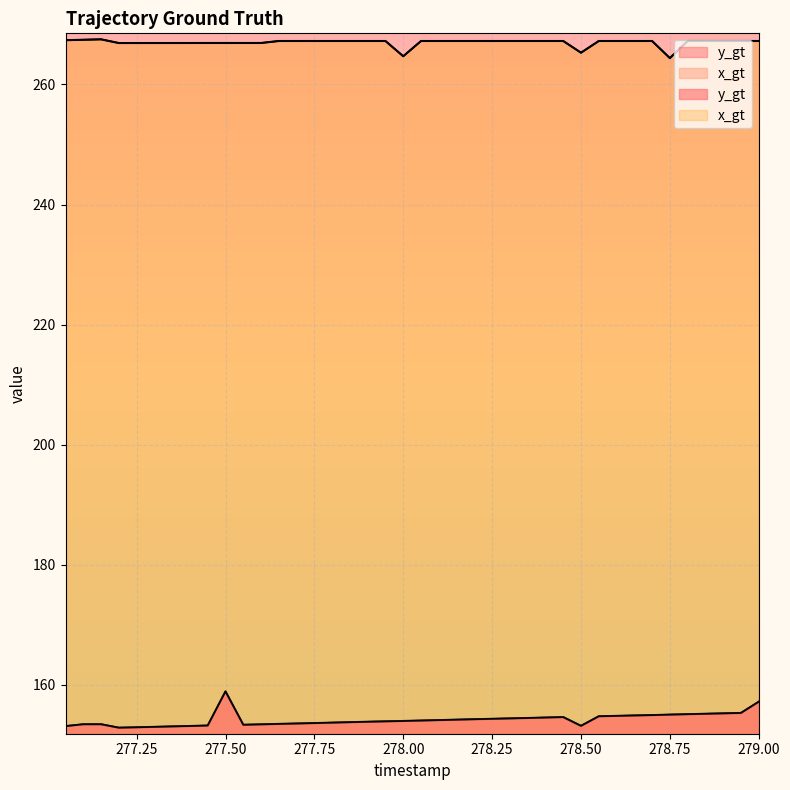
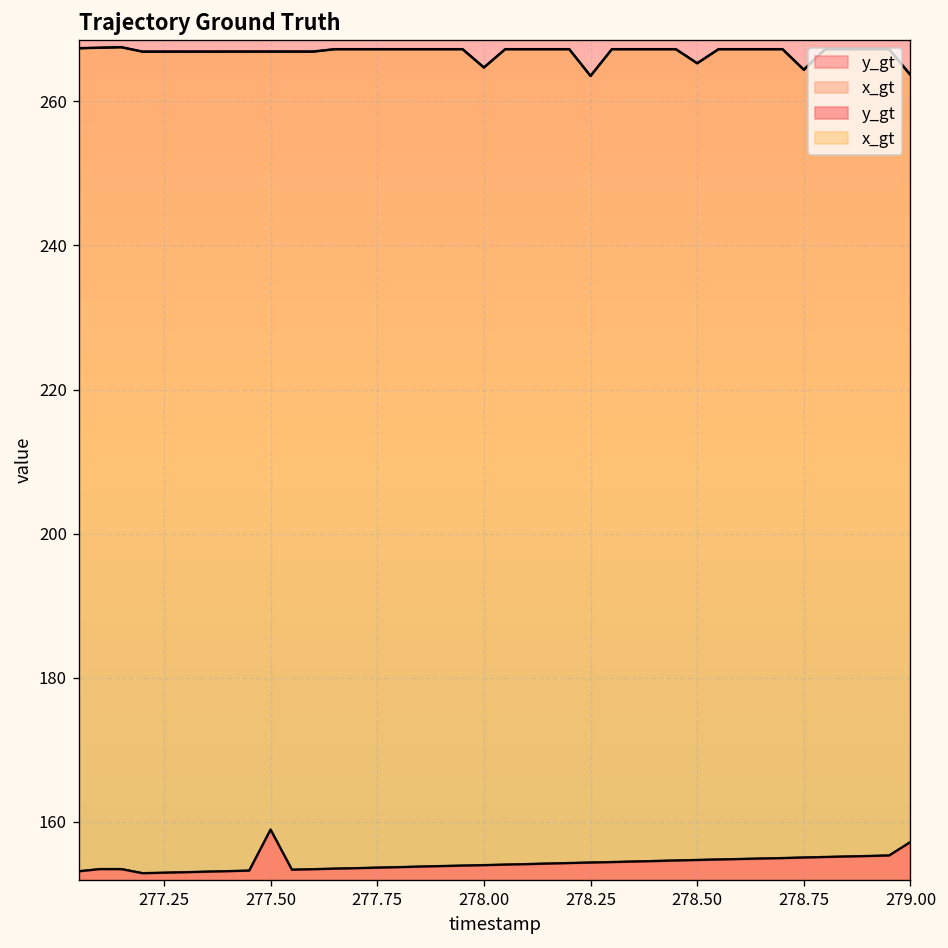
  {
    "y_gt": {
      "277.25": 153,
      "277.50": 159,
      "277.75": 154,
      "278.00": 154,
      "278.25": 154,
-     "278.50": 153,
+     "278.50": 155,
      "278.75": 155,
      "279.00": 157
    },
    "x_gt": {
      "277.25": 267,
      "277.50": 267,
      "277.75": 267,
      "278.00": 265,
-     "278.25": 267,
+     "278.25": 264,
      "278.50": 265,
      "278.75": 264,
-     "279.00": 267
+     "279.00": 264
    }
  }
